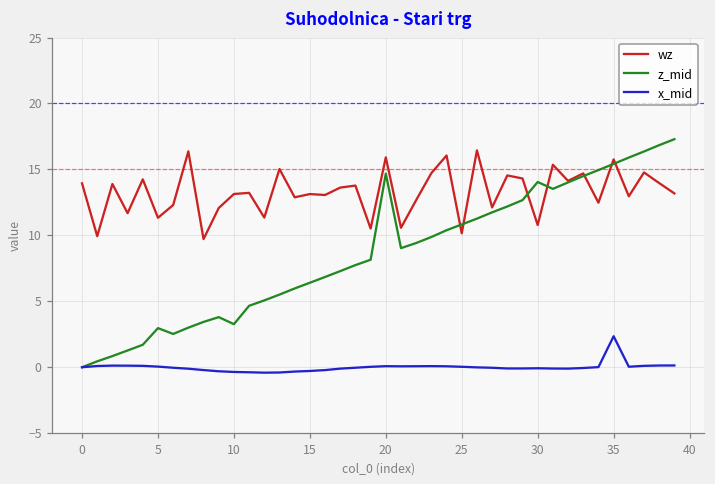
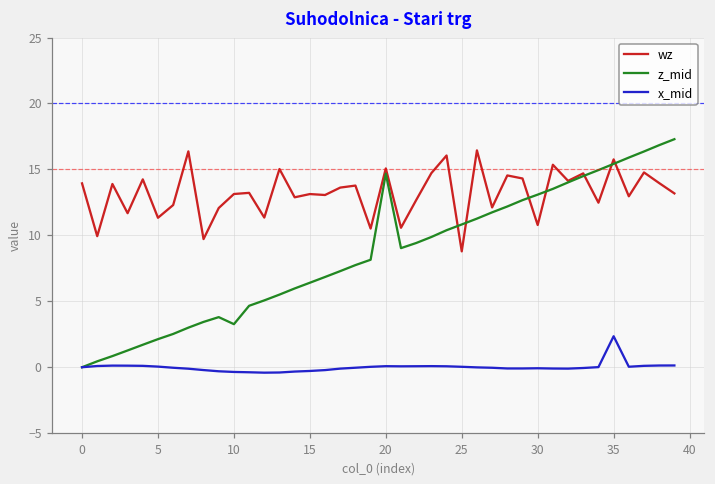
  {
    "wz": {
      "0": 13.9,
      "5": 11.3,
      "10": 13.1,
      "15": 13.1,
-     "20": 15.9,
-     "25": 10.2,
+     "20": 15.1,
+     "25": 8.8,
      "30": 10.8,
      "35": 15.8
    },
    "z_mid": {
-     "5": 3.0,
+     "5": 2.1,
      "10": 3.3,
      "15": 6.4,
      "20": 14.7,
      "25": 10.8,
-     "30": 14.0,
+     "30": 13.1,
      "35": 15.4
    },
    "x_mid": {
      "5": 0.0,
      "10": -0.4,
      "15": -0.3,
      "20": 0.1,
      "25": 0.0,
      "30": -0.1,
      "35": 2.3
    }
  }
